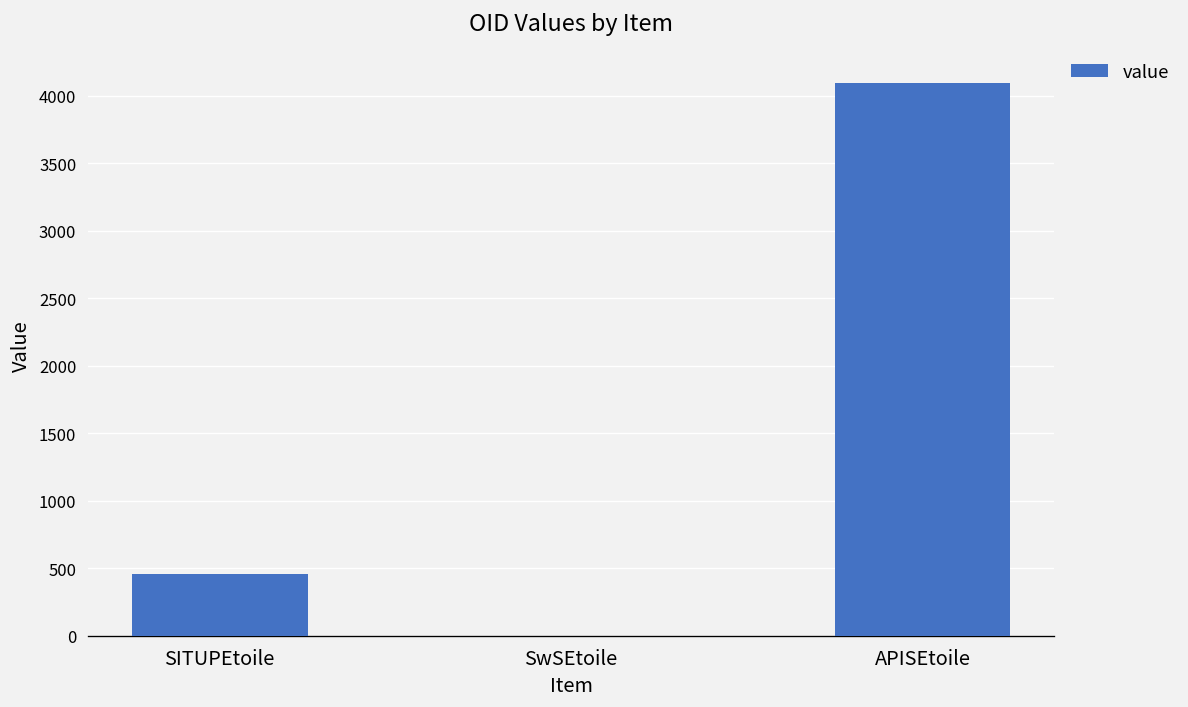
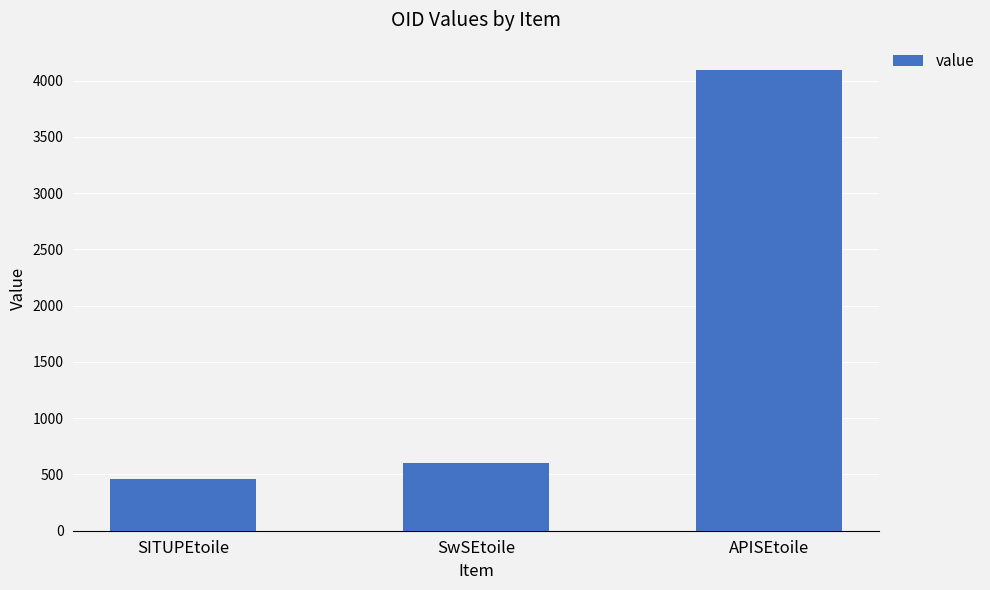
  {
    "SITUPEtoile": 460,
-   "SwSEtoile": 0,
+   "SwSEtoile": 600,
    "APISEtoile": 4100
  }
